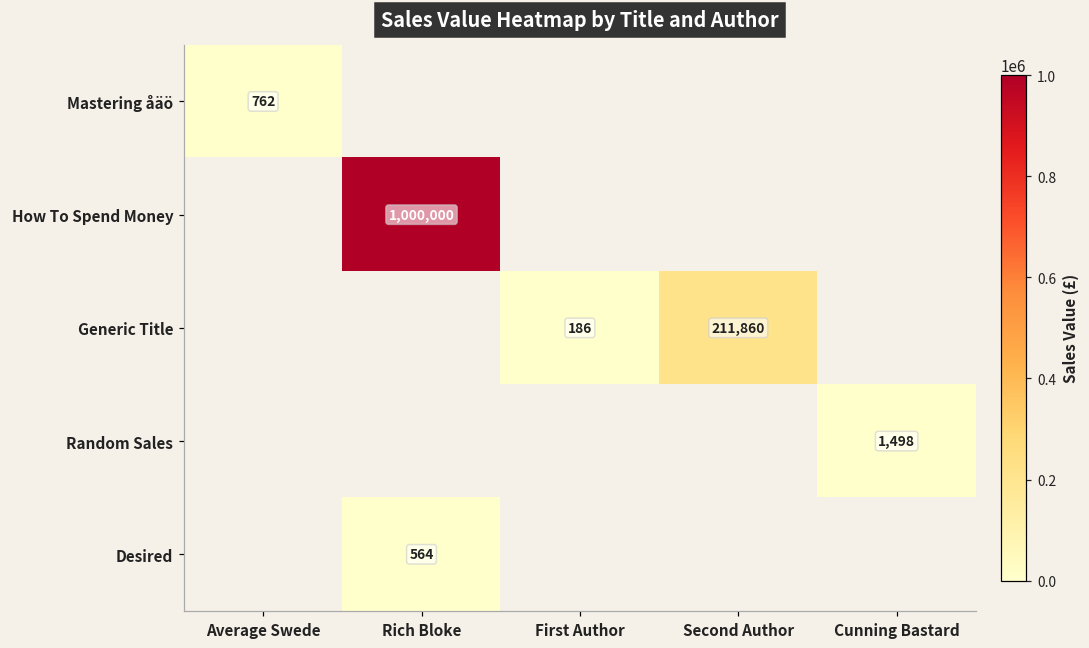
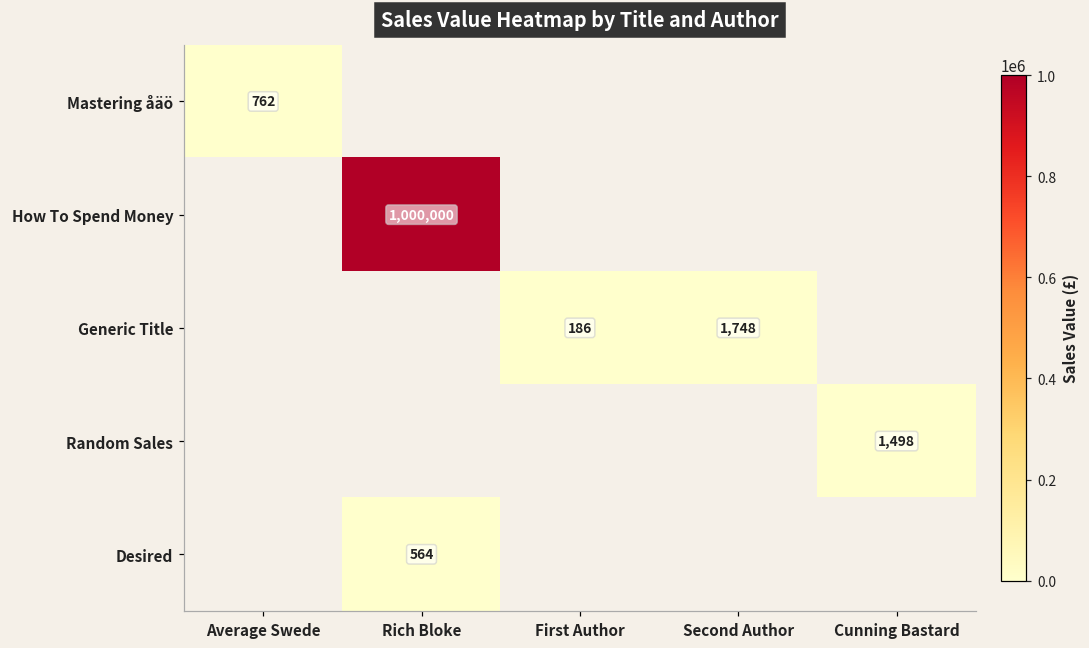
  {
    "Generic Title": {
-     "Second Author": "211,860"
+     "Second Author": "1,748"
    }
  }
